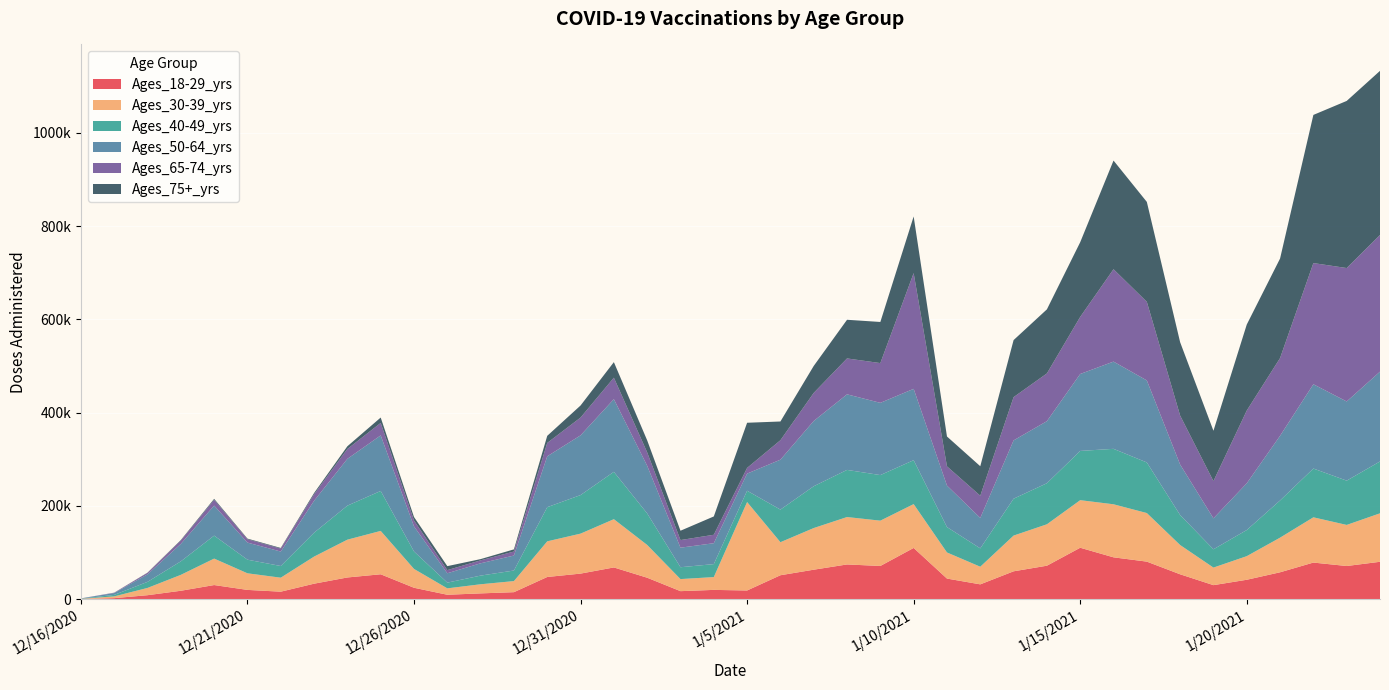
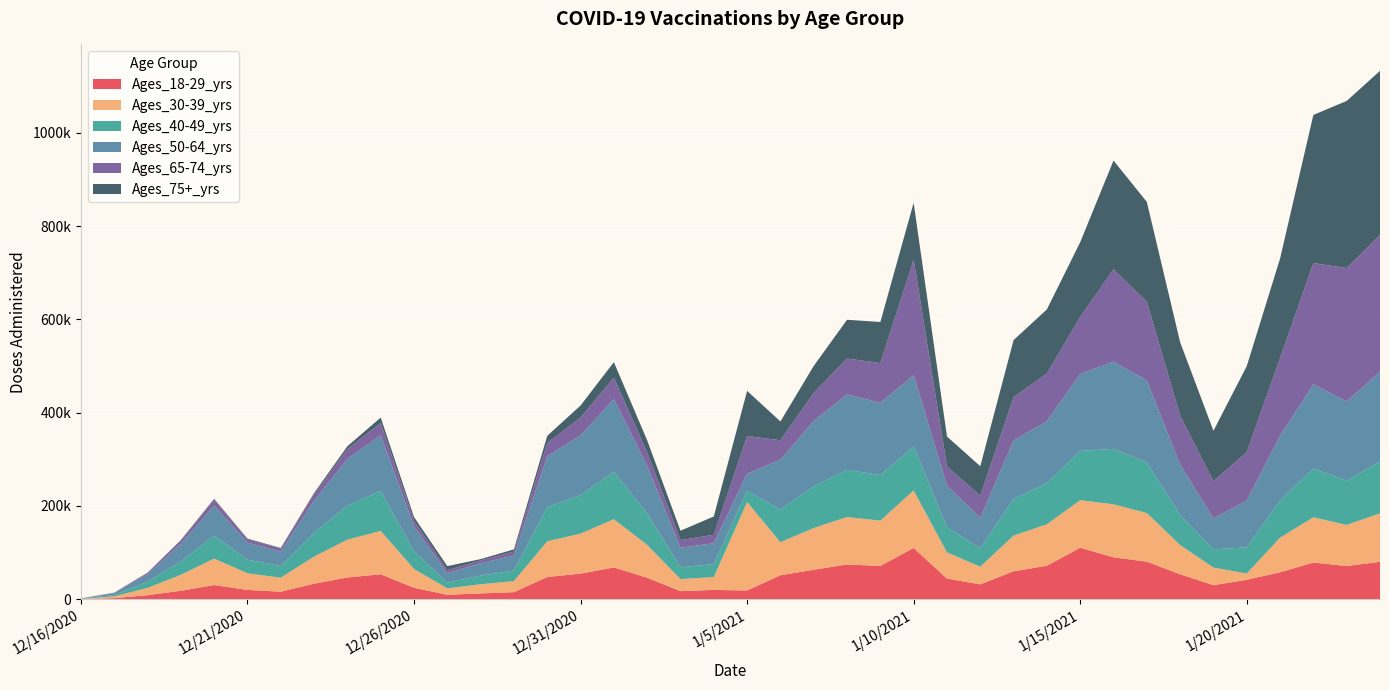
  {
    "Ages_18-29_yrs": {
      "12/21/2020": 20000,
      "12/26/2020": 20000,
      "12/31/2020": 50000,
      "1/5/2021": 20000,
      "1/10/2021": 110000,
      "1/15/2021": 110000,
      "1/20/2021": 40000
    },
    "Ages_30-39_yrs": {
      "12/21/2020": 40000,
      "12/26/2020": 40000,
      "12/31/2020": 90000,
      "1/5/2021": 190000,
-     "1/10/2021": 90000,
+     "1/10/2021": 120000,
      "1/15/2021": 100000,
-     "1/20/2021": 50000
+     "1/20/2021": 10000
    },
    "Ages_65-74_yrs": {
      "12/26/2020": 10000,
      "12/31/2020": 40000,
-     "1/5/2021": 10000,
+     "1/5/2021": 80000,
      "1/10/2021": 250000,
      "1/15/2021": 120000,
-     "1/20/2021": 160000
+     "1/20/2021": 100000
    },
    "Ages_75+_yrs": {
      "12/26/2020": 10000,
      "12/31/2020": 30000,
      "1/5/2021": 100000,
      "1/10/2021": 120000,
      "1/15/2021": 160000,
      "1/20/2021": 180000
    }
  }
